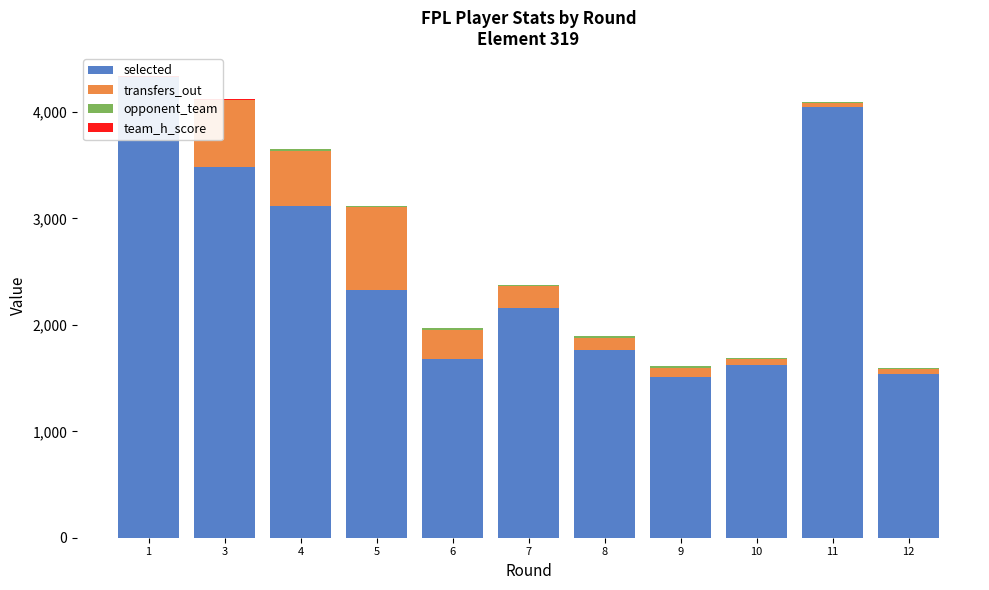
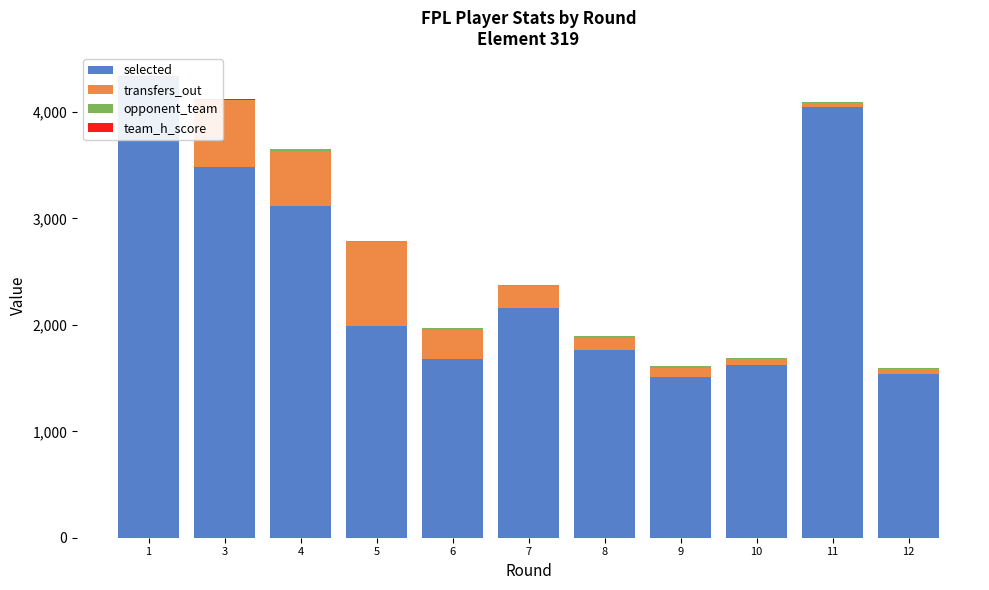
  {
    "selected": {
      "3": "3,490",
      "4": "3,120",
-     "5": "2,330",
+     "5": "1,990",
      "6": "1,680",
      "7": "2,160",
      "8": "1,770",
      "9": "1,510",
      "10": "1,620",
      "11": "4,040",
      "12": "1,540"
    },
    "transfers_out": {
      "3": "620",
      "4": "520",
      "5": "780",
      "6": "270",
      "7": "200",
      "8": "110",
      "9": "90",
      "10": "60",
      "11": "40",
      "12": "40"
    },
    "team_h_score": {
      "8": "0"
    }
  }
